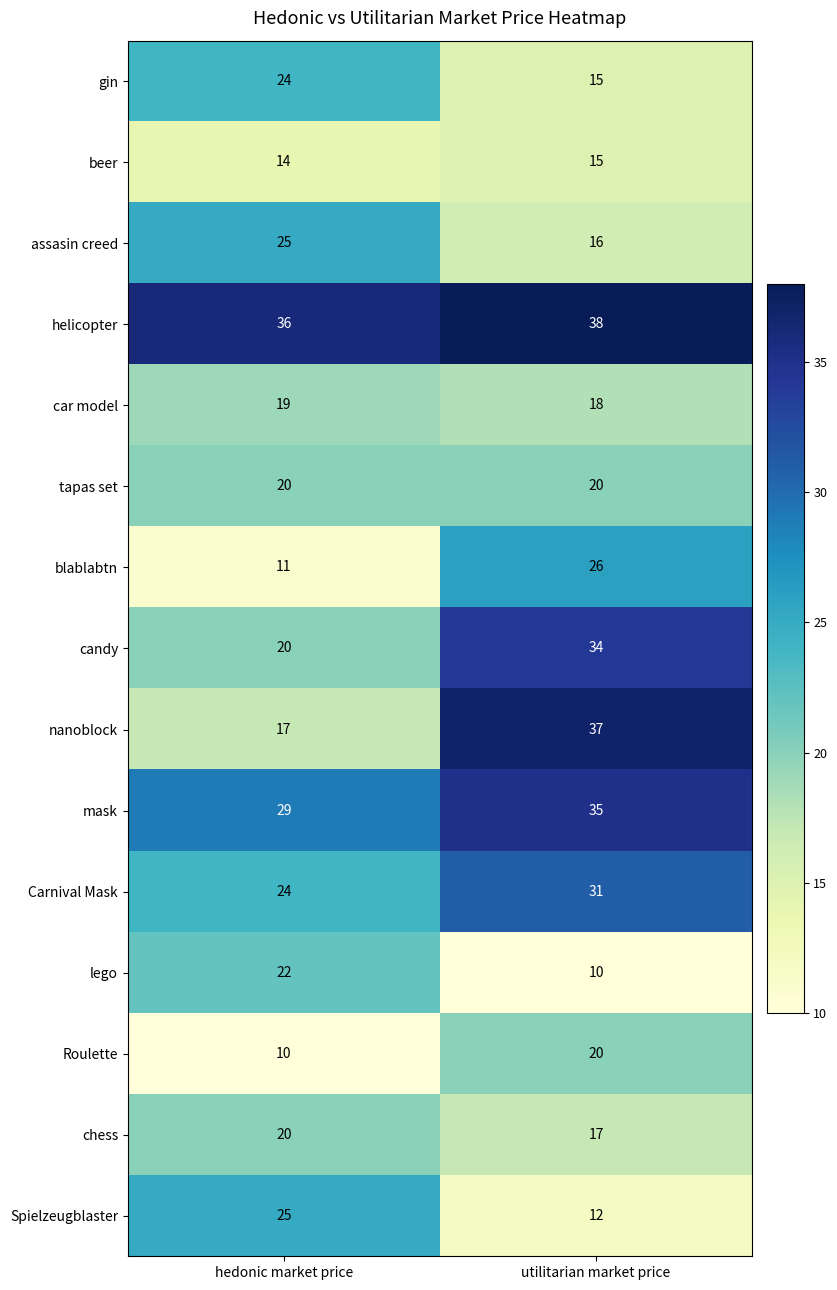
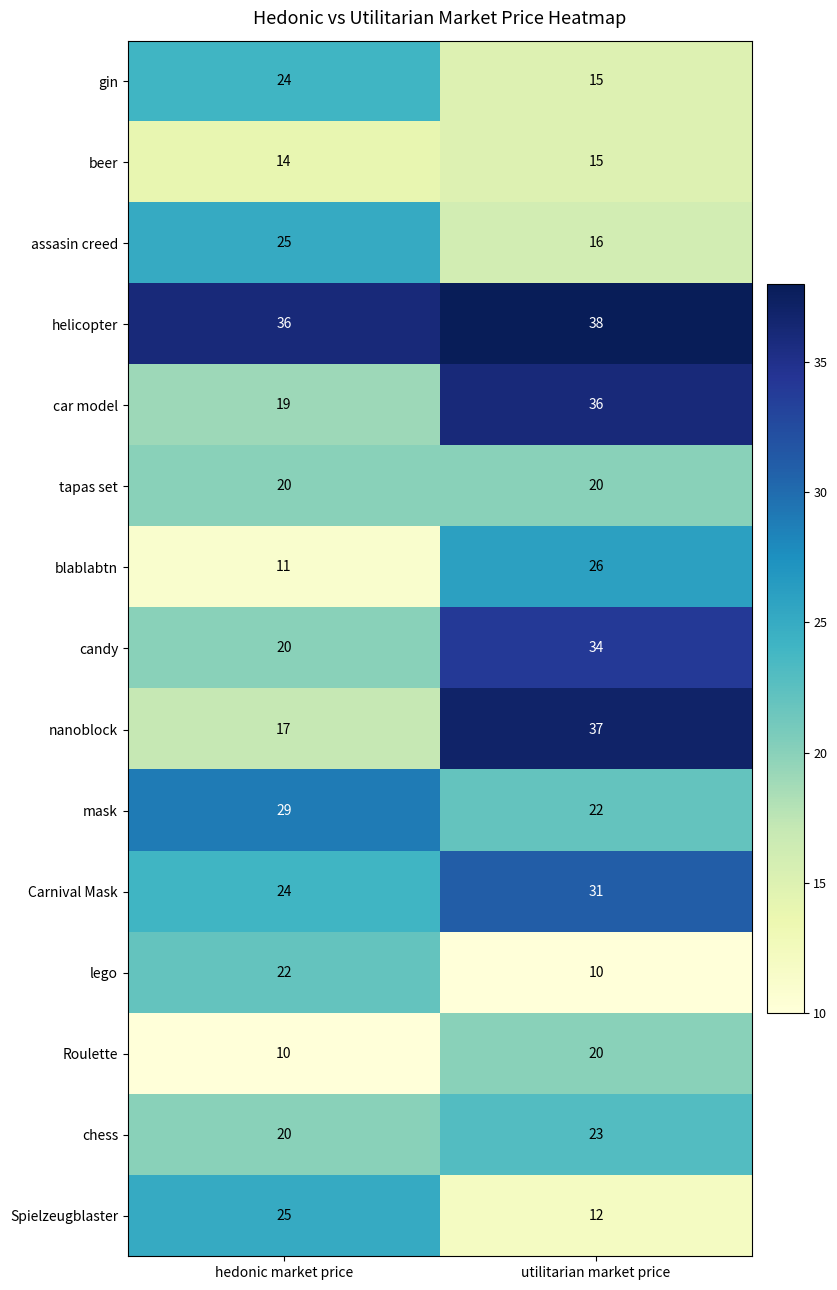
  {
    "gin": {
      "hedonic market price": 24,
      "utilitarian market price": 15
    },
    "beer": {
      "hedonic market price": 14,
      "utilitarian market price": 15
    },
    "assasin creed": {
      "hedonic market price": 25,
      "utilitarian market price": 16
    },
    "helicopter": {
      "hedonic market price": 36,
      "utilitarian market price": 38
    },
    "car model": {
      "hedonic market price": 19,
-     "utilitarian market price": 18
+     "utilitarian market price": 36
    },
    "tapas set": {
      "hedonic market price": 20,
      "utilitarian market price": 20
    },
    "blablabtn": {
      "hedonic market price": 11,
      "utilitarian market price": 26
    },
    "candy": {
      "hedonic market price": 20,
      "utilitarian market price": 34
    },
    "nanoblock": {
      "hedonic market price": 17,
      "utilitarian market price": 37
    },
    "mask": {
      "hedonic market price": 29,
-     "utilitarian market price": 35
+     "utilitarian market price": 22
    },
    "Carnival Mask": {
      "hedonic market price": 24,
      "utilitarian market price": 31
    },
    "lego": {
      "hedonic market price": 22,
      "utilitarian market price": 10
    },
    "Roulette": {
      "hedonic market price": 10,
      "utilitarian market price": 20
    },
    "chess": {
      "hedonic market price": 20,
-     "utilitarian market price": 17
+     "utilitarian market price": 23
    },
    "Spielzeugblaster": {
      "hedonic market price": 25,
      "utilitarian market price": 12
    }
  }
